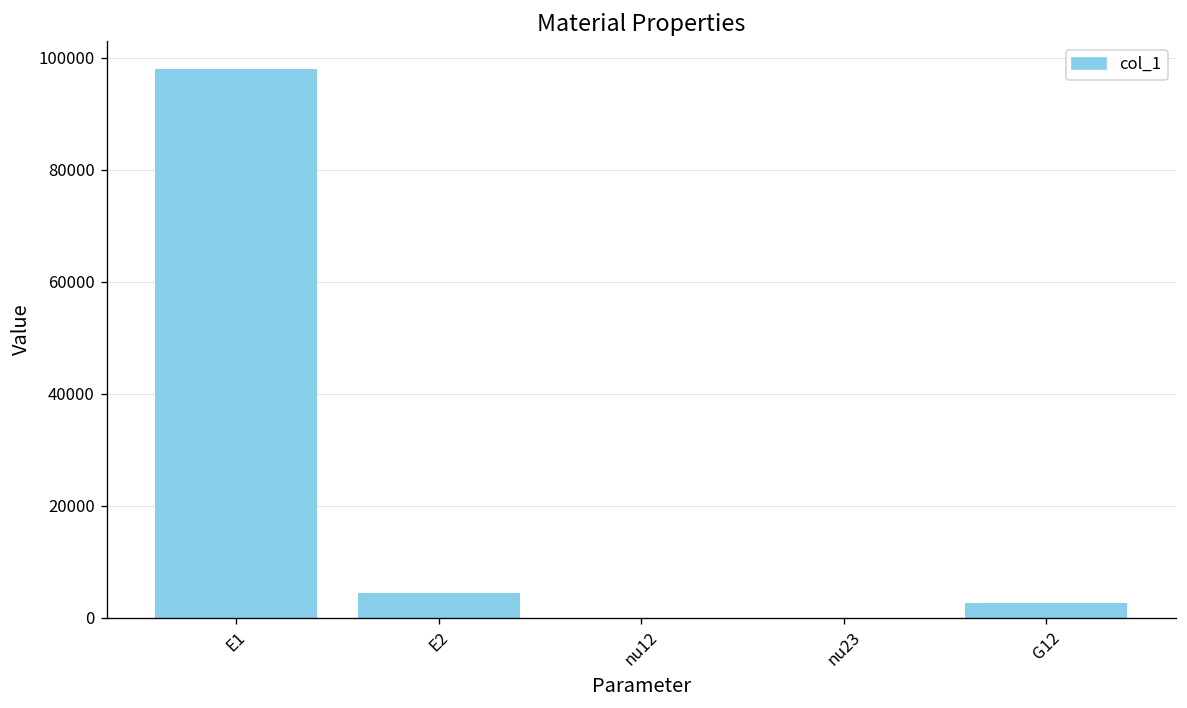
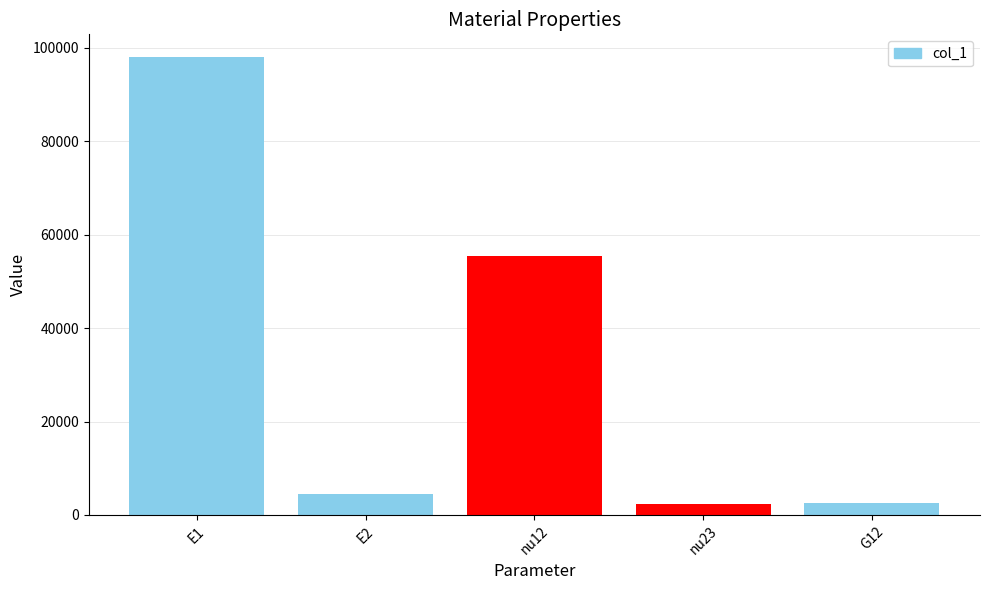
  {
    "E1": 98000,
    "E2": 5000,
-   "nu12": 0,
-   "nu23": 0,
+   "nu12": 55000,
+   "nu23": 2000,
    "G12": 3000
  }
